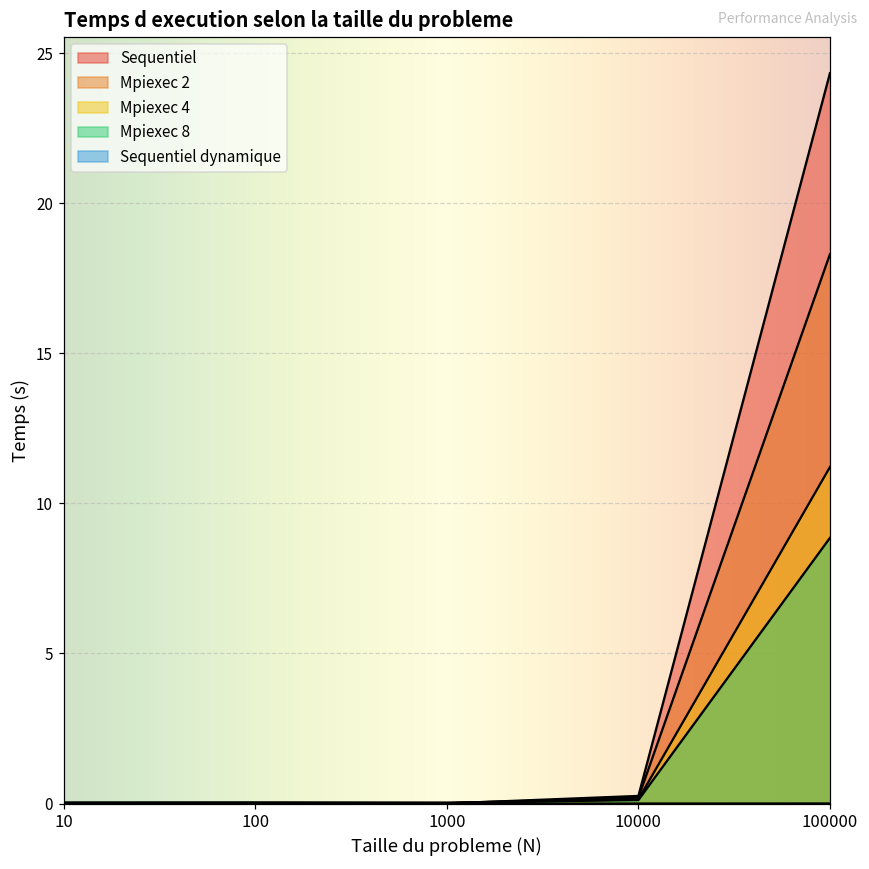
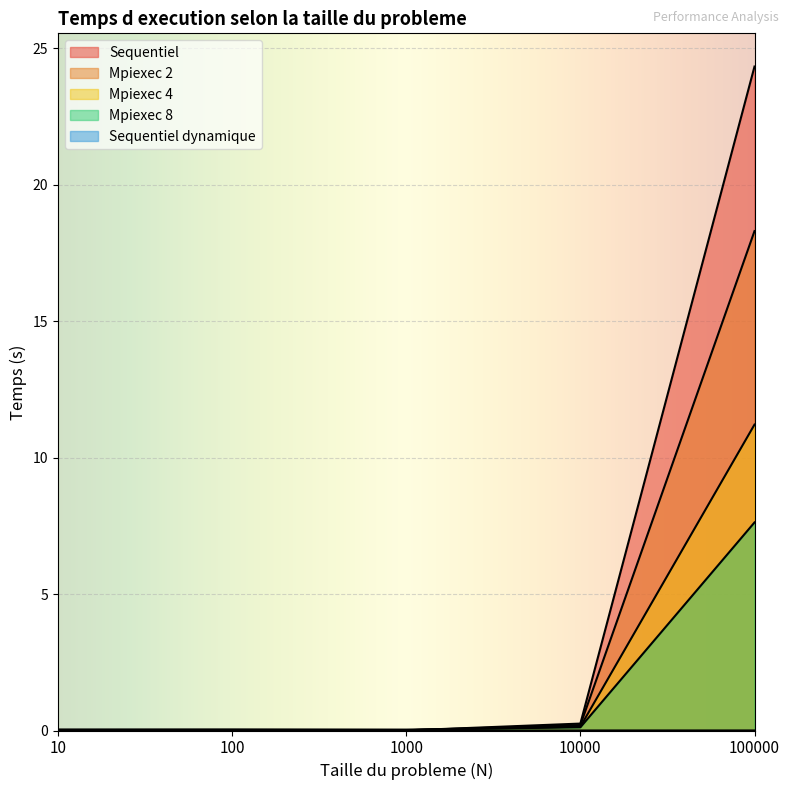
  {
    "Mpiexec 8": {
-     "100000": 8.9
+     "100000": 7.6
    },
    "Sequentiel dynamique": {
      "10000": 0.0,
      "100000": 0.0
    }
  }
